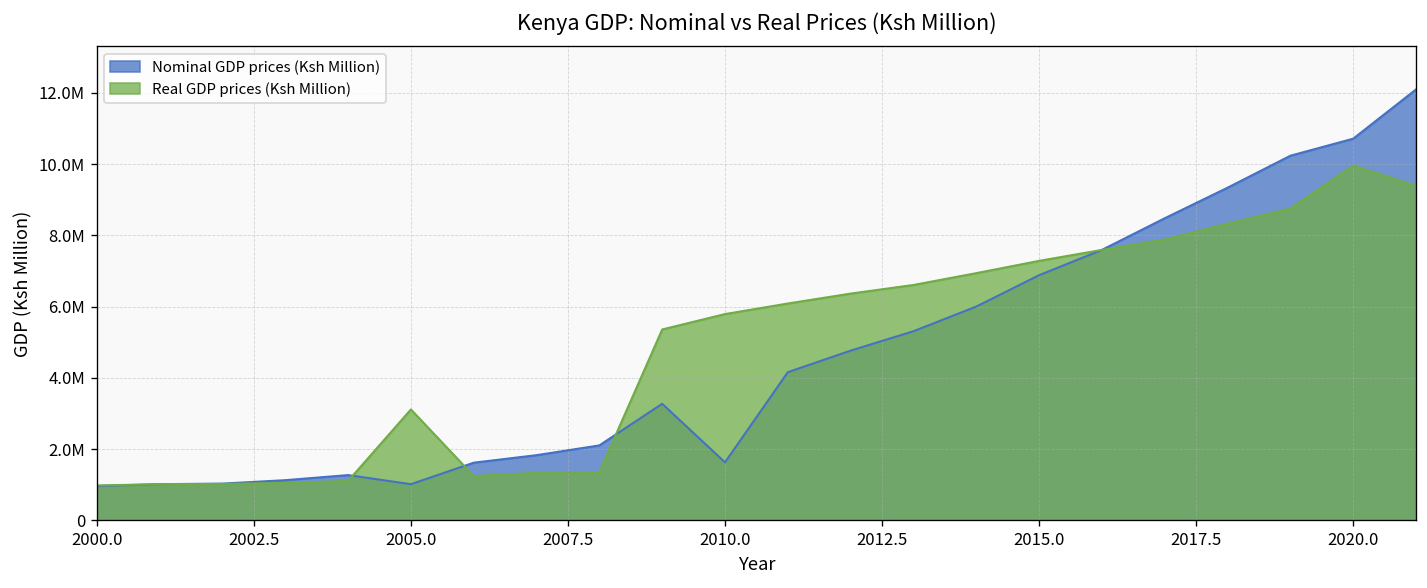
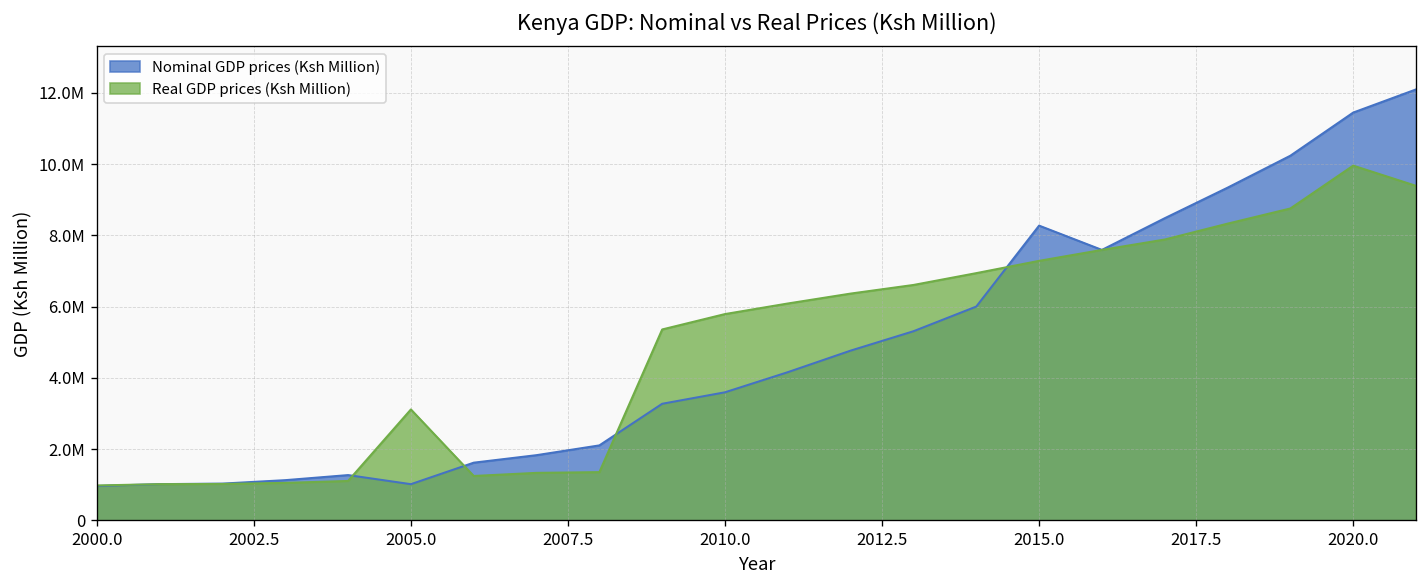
  {
    "Nominal GDP prices (Ksh Million)": {
      "2005.0": 1000000,
-     "2010.0": 1600000,
-     "2015.0": 6900000,
-     "2020.0": 10700000
+     "2010.0": 3600000,
+     "2015.0": 8300000,
+     "2020.0": 11400000
    },
    "Real GDP prices (Ksh Million)": {
      "2005.0": 3100000,
      "2010.0": 5800000,
      "2015.0": 7300000,
      "2020.0": 10000000
    }
  }
